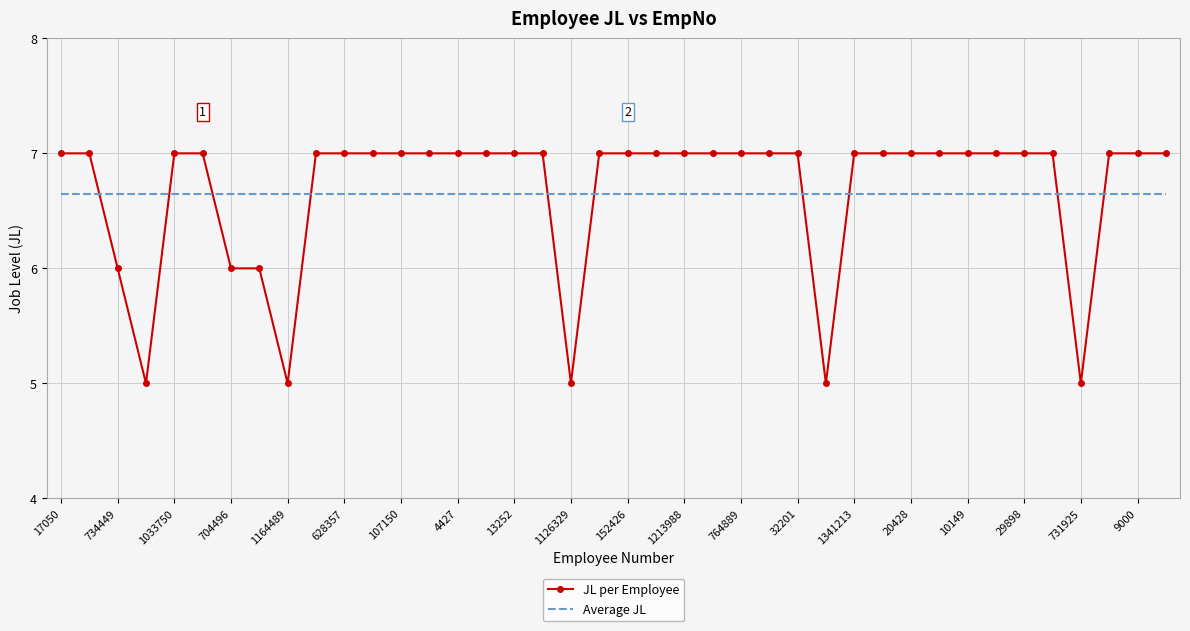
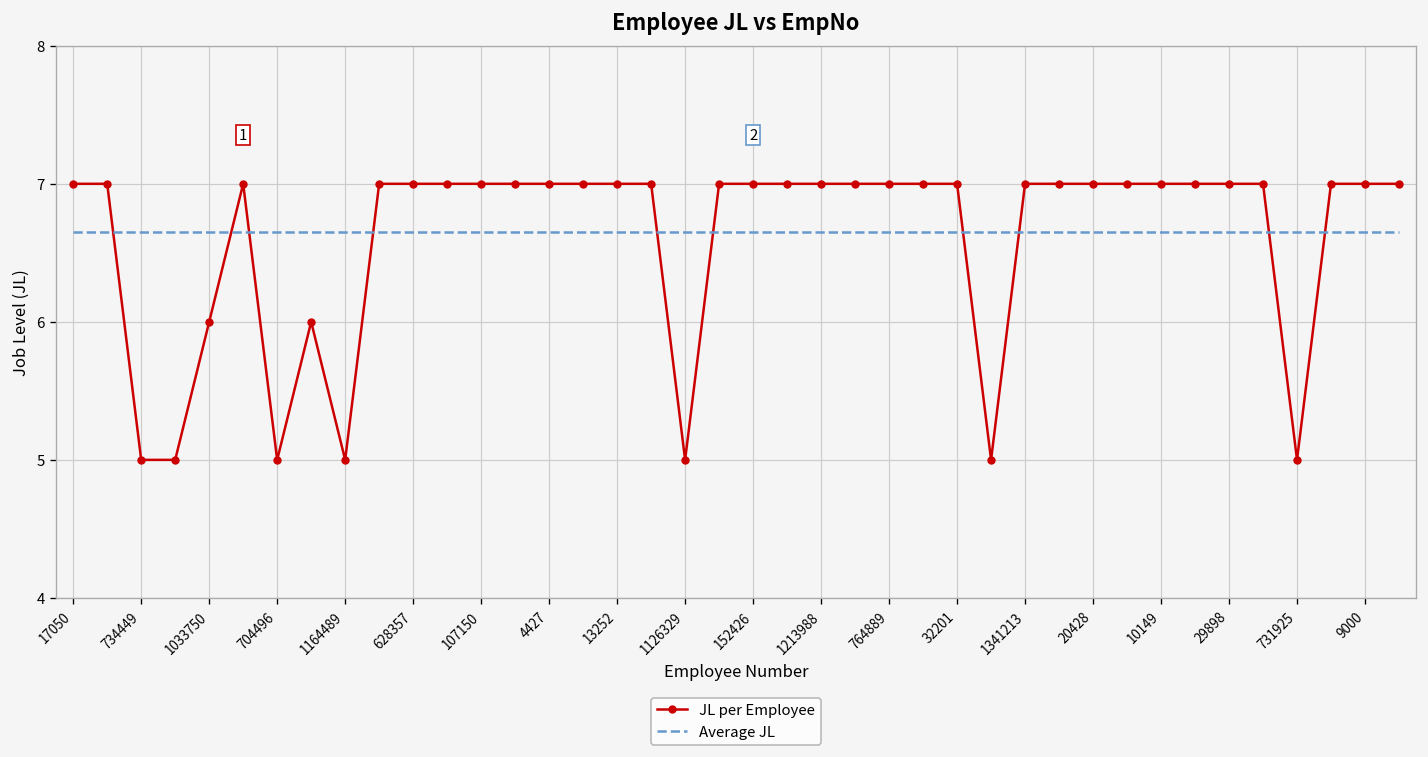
  {
    "JL per Employee": {
      "17050": 7,
-     "734449": 6,
-     "1033750": 7,
-     "704496": 6,
+     "734449": 5,
+     "1033750": 6,
+     "704496": 5,
      "1164489": 5,
      "628357": 7,
      "107150": 7,
      "4427": 7,
      "13252": 7,
      "1126329": 5,
      "152426": 7,
      "1213988": 7,
      "764889": 7,
      "32201": 7,
      "1341213": 7,
      "20428": 7,
      "10149": 7,
      "29898": 7,
      "731925": 5,
      "9000": 7
    },
    "Average JL": {
      "17050": 6.65,
      "734449": 6.65,
      "1033750": 6.65,
      "704496": 6.65,
      "1164489": 6.65,
      "628357": 6.65,
      "107150": 6.65,
      "4427": 6.65,
      "13252": 6.65,
      "1126329": 6.65,
      "152426": 6.65,
      "1213988": 6.65,
      "764889": 6.65,
      "32201": 6.65,
      "1341213": 6.65,
      "20428": 6.65,
      "10149": 6.65,
      "29898": 6.65,
      "731925": 6.65,
      "9000": 6.65
    }
  }
